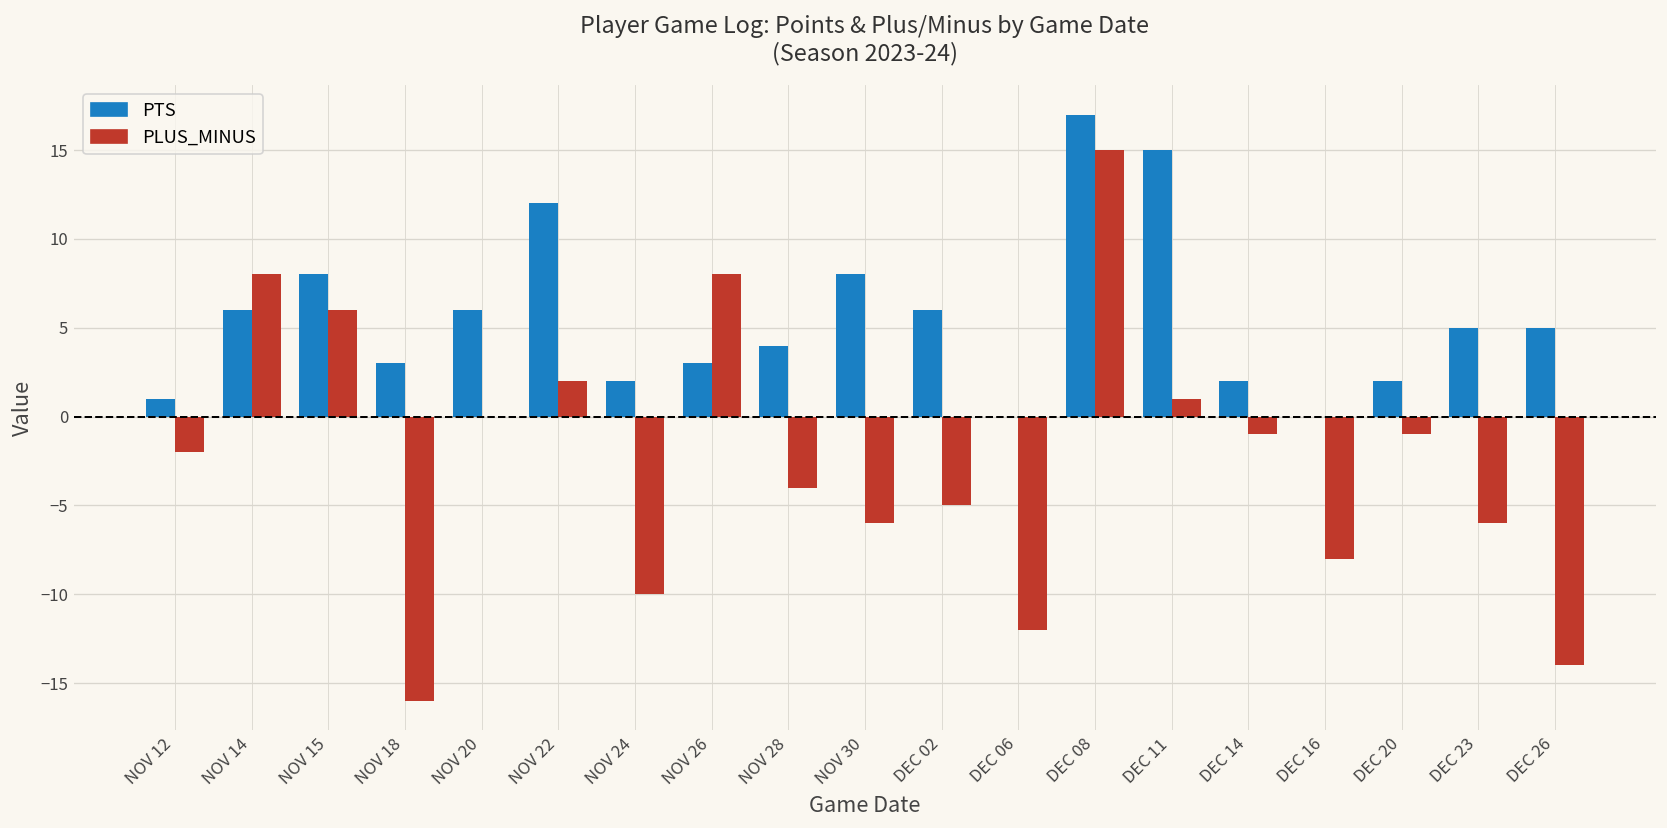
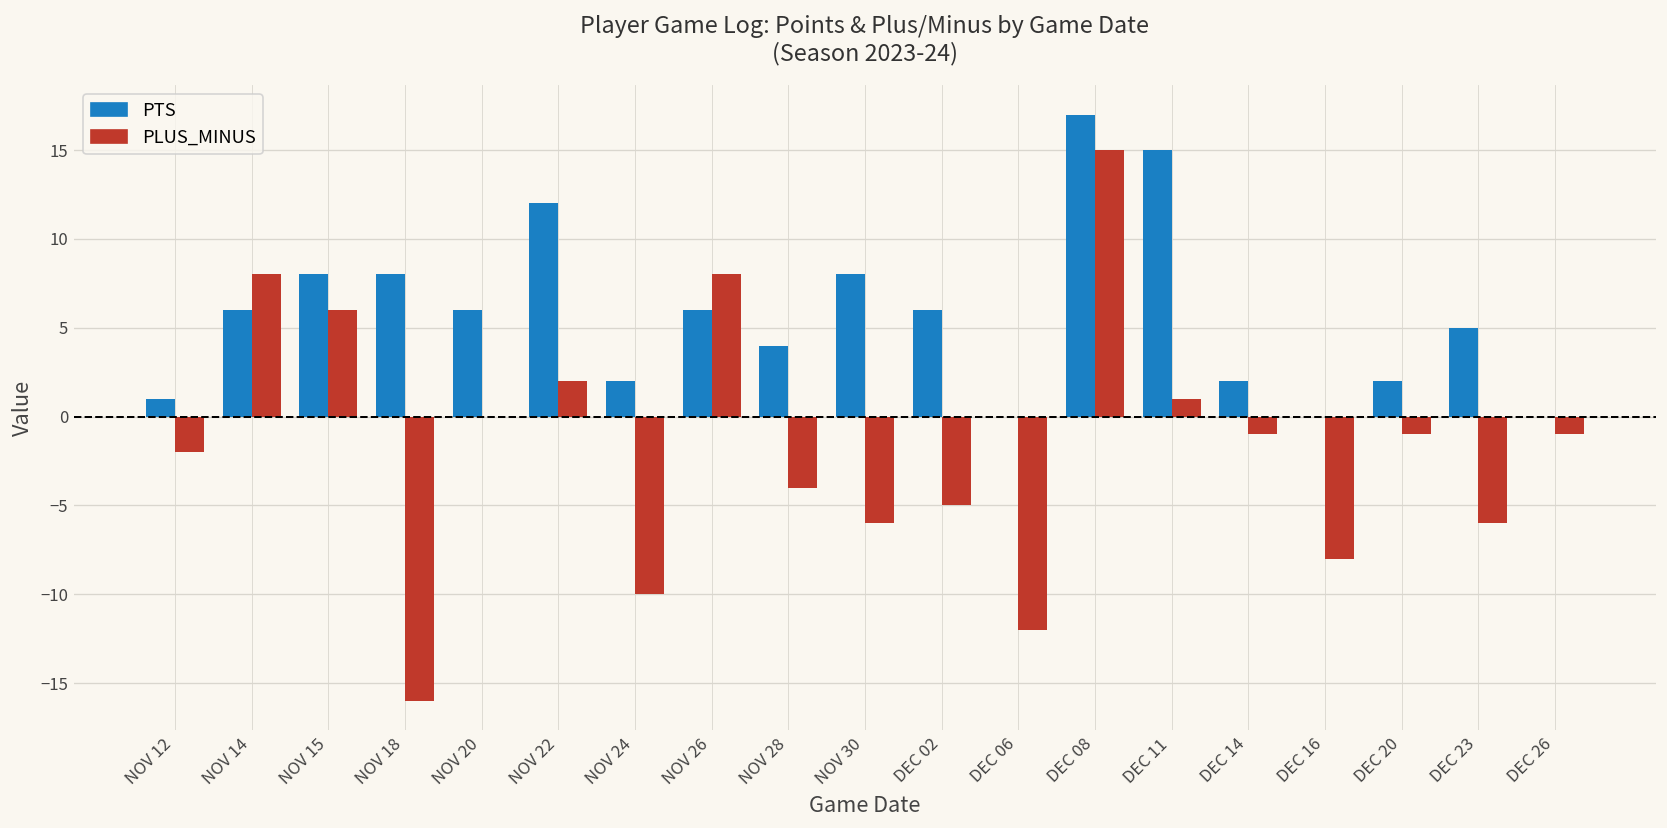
  {
    "PTS": {
      "NOV 12": 1,
      "NOV 14": 6,
      "NOV 15": 8,
-     "NOV 18": 3,
+     "NOV 18": 8,
      "NOV 20": 6,
      "NOV 22": 12,
      "NOV 24": 2,
-     "NOV 26": 3,
+     "NOV 26": 6,
      "NOV 28": 4,
      "NOV 30": 8,
      "DEC 02": 6,
      "DEC 06": 0,
      "DEC 08": 17,
      "DEC 11": 15,
      "DEC 14": 2,
      "DEC 16": 0,
      "DEC 20": 2,
      "DEC 23": 5,
-     "DEC 26": 5
+     "DEC 26": 0
    },
    "PLUS_MINUS": {
      "NOV 12": -2,
      "NOV 14": 8,
      "NOV 15": 6,
      "NOV 18": -16,
      "NOV 20": 0,
      "NOV 22": 2,
      "NOV 24": -10,
      "NOV 26": 8,
      "NOV 28": -4,
      "NOV 30": -6,
      "DEC 02": -5,
      "DEC 06": -12,
      "DEC 08": 15,
      "DEC 11": 1,
      "DEC 14": -1,
      "DEC 16": -8,
      "DEC 20": -1,
      "DEC 23": -6,
-     "DEC 26": -14
+     "DEC 26": -1
    }
  }
